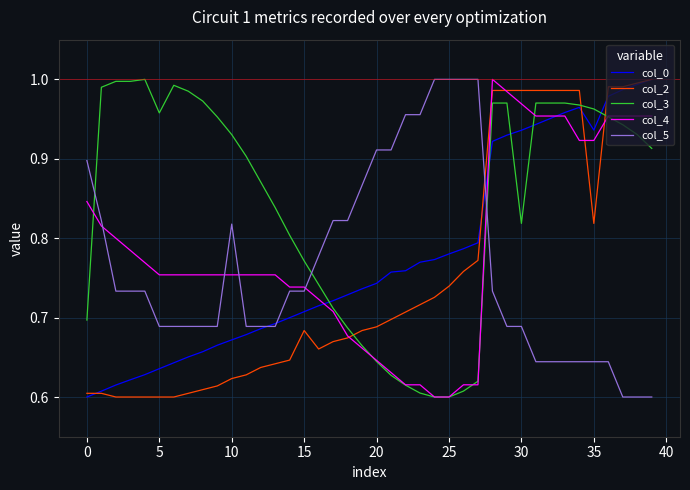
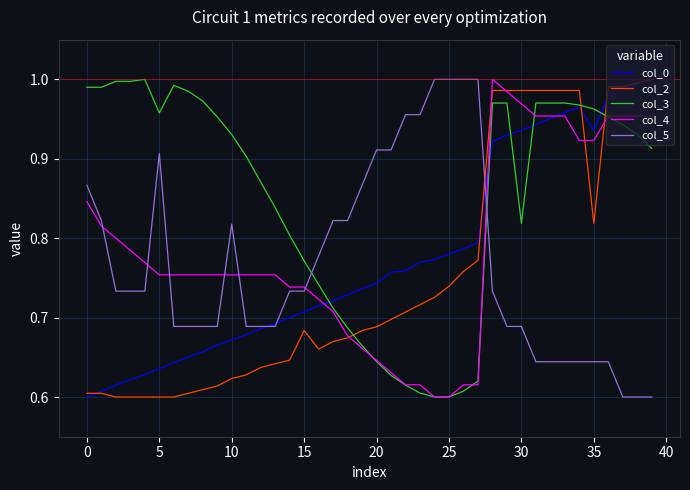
  {
    "col_0": {
      "0": 0.60,
      "5": 0.64,
      "10": 0.67,
      "15": 0.71,
      "20": 0.74,
      "25": 0.78,
      "30": 0.94,
      "35": 0.94
    },
    "col_2": {
      "0": 0.60,
      "5": 0.60,
      "10": 0.62,
      "15": 0.68,
      "20": 0.69,
      "25": 0.74,
      "30": 0.99,
      "35": 0.82
    },
    "col_3": {
-     "0": 0.70,
+     "0": 0.99,
      "5": 0.96,
      "10": 0.93,
      "15": 0.77,
      "30": 0.82,
      "35": 0.96
    },
    "col_4": {
      "0": 0.85,
      "5": 0.75,
      "10": 0.75,
      "15": 0.74,
      "30": 0.97,
      "35": 0.92
    },
    "col_5": {
-     "0": 0.90,
-     "5": 0.69,
+     "0": 0.87,
+     "5": 0.91,
      "10": 0.82,
      "15": 0.73,
      "20": 0.91,
      "25": 1.00,
      "30": 0.69,
      "35": 0.64
    }
  }
